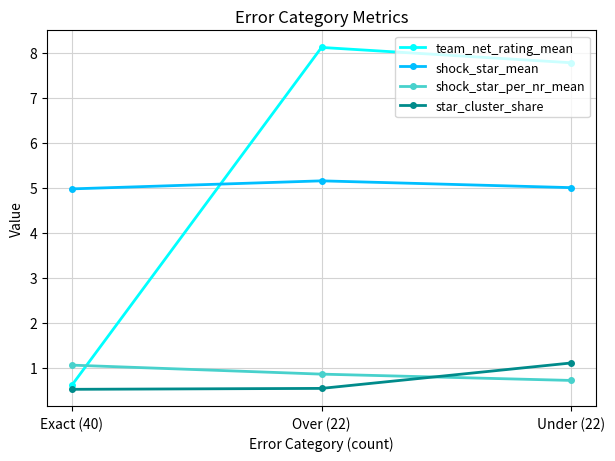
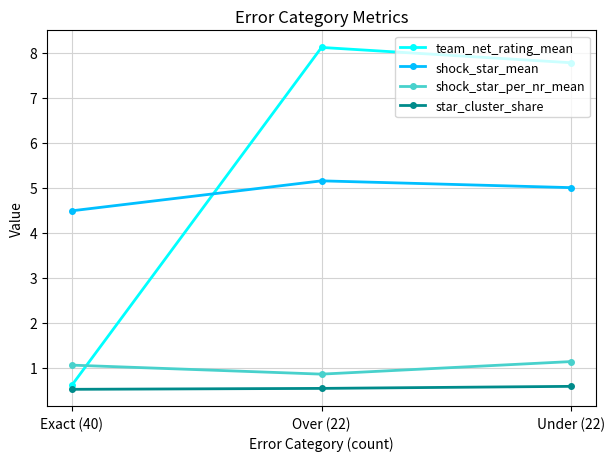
  {
    "team_net_rating_mean": {
      "Exact (40)": 0.6,
      "Over (22)": 8.1
    },
    "shock_star_mean": {
-     "Exact (40)": 5.0,
+     "Exact (40)": 4.5,
      "Over (22)": 5.2,
      "Under (22)": 5.0
    },
    "shock_star_per_nr_mean": {
      "Exact (40)": 1.1,
      "Over (22)": 0.9,
-     "Under (22)": 0.7
+     "Under (22)": 1.1
    },
    "star_cluster_share": {
      "Exact (40)": 0.5,
      "Over (22)": 0.5,
-     "Under (22)": 1.1
+     "Under (22)": 0.6
    }
  }
